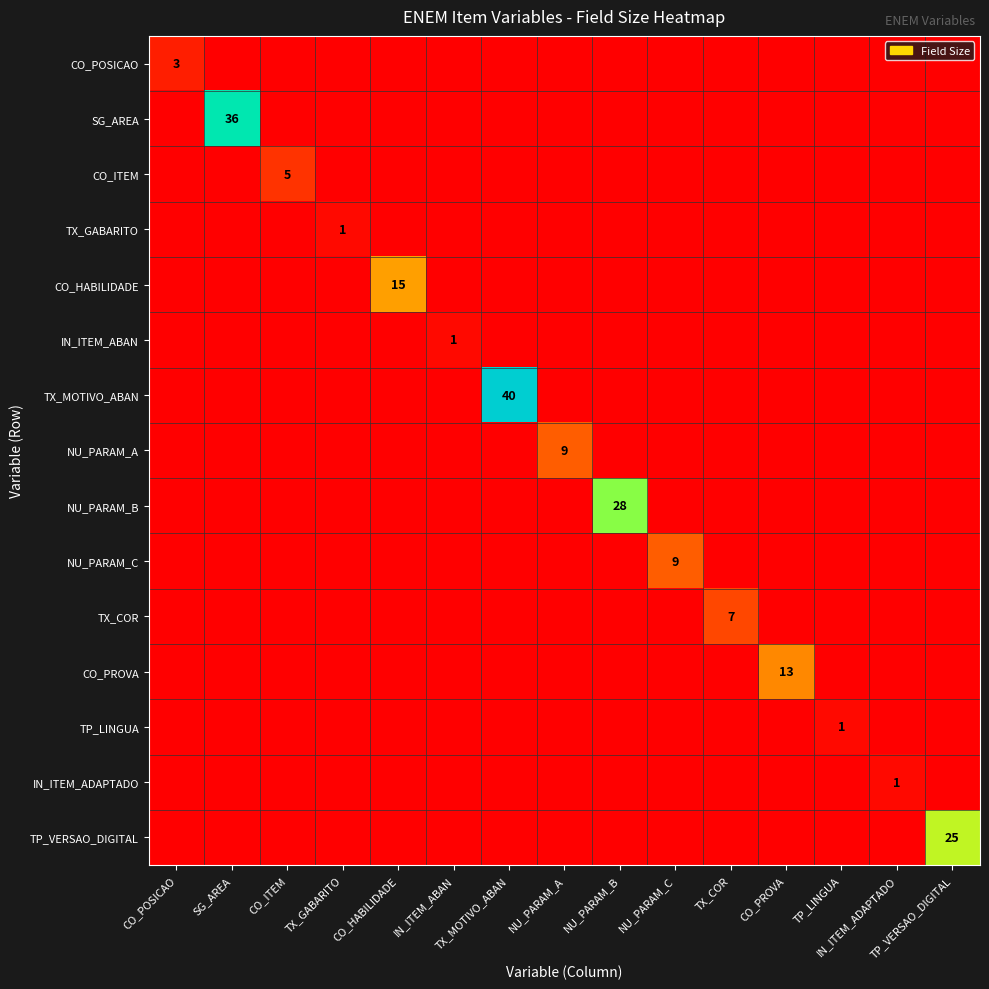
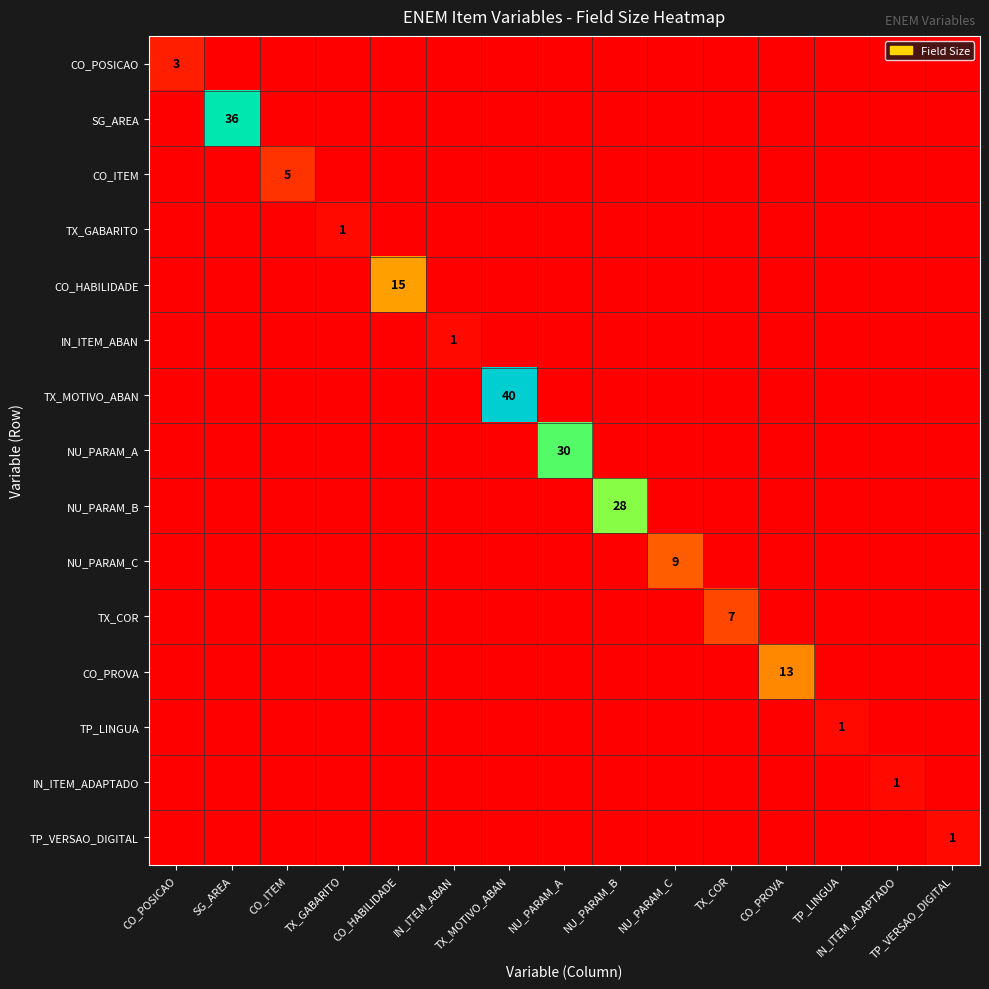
  {
    "CO_POSICAO": {
      "CO_POSICAO": 3
    },
    "SG_AREA": {
      "SG_AREA": 36
    },
    "CO_ITEM": {
      "CO_ITEM": 5
    },
    "TX_GABARITO": {
      "TX_GABARITO": 1
    },
    "CO_HABILIDADE": {
      "CO_HABILIDADE": 15
    },
    "IN_ITEM_ABAN": {
      "IN_ITEM_ABAN": 1
    },
    "TX_MOTIVO_ABAN": {
      "TX_MOTIVO_ABAN": 40
    },
    "NU_PARAM_A": {
-     "NU_PARAM_A": 9
+     "NU_PARAM_A": 30
    },
    "NU_PARAM_B": {
      "NU_PARAM_B": 28
    },
    "NU_PARAM_C": {
      "NU_PARAM_C": 9
    },
    "TX_COR": {
      "TX_COR": 7
    },
    "CO_PROVA": {
      "CO_PROVA": 13
    },
    "TP_LINGUA": {
      "TP_LINGUA": 1
    },
    "IN_ITEM_ADAPTADO": {
      "IN_ITEM_ADAPTADO": 1
    },
    "TP_VERSAO_DIGITAL": {
-     "TP_VERSAO_DIGITAL": 25
+     "TP_VERSAO_DIGITAL": 1
    }
  }
